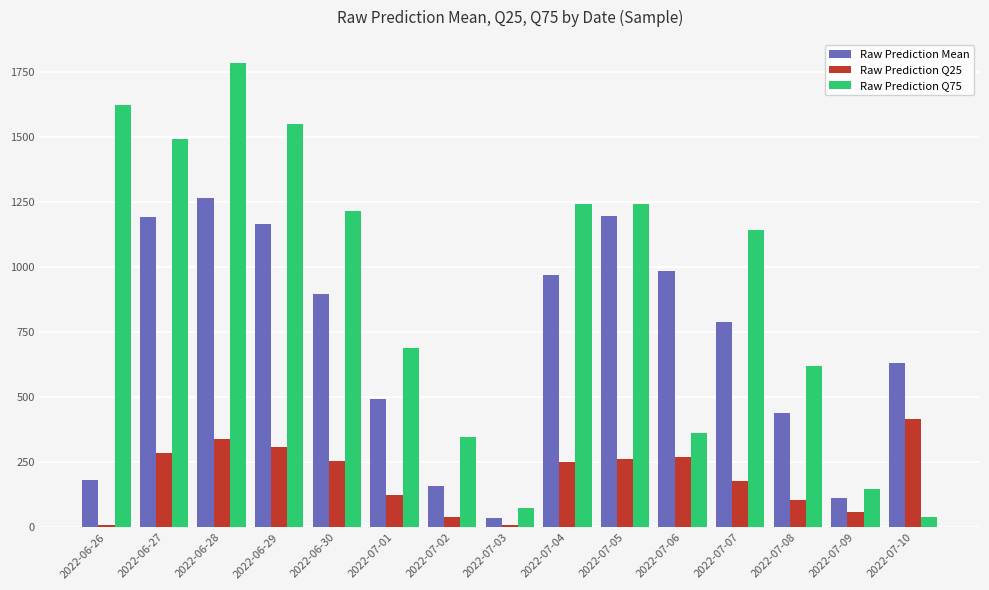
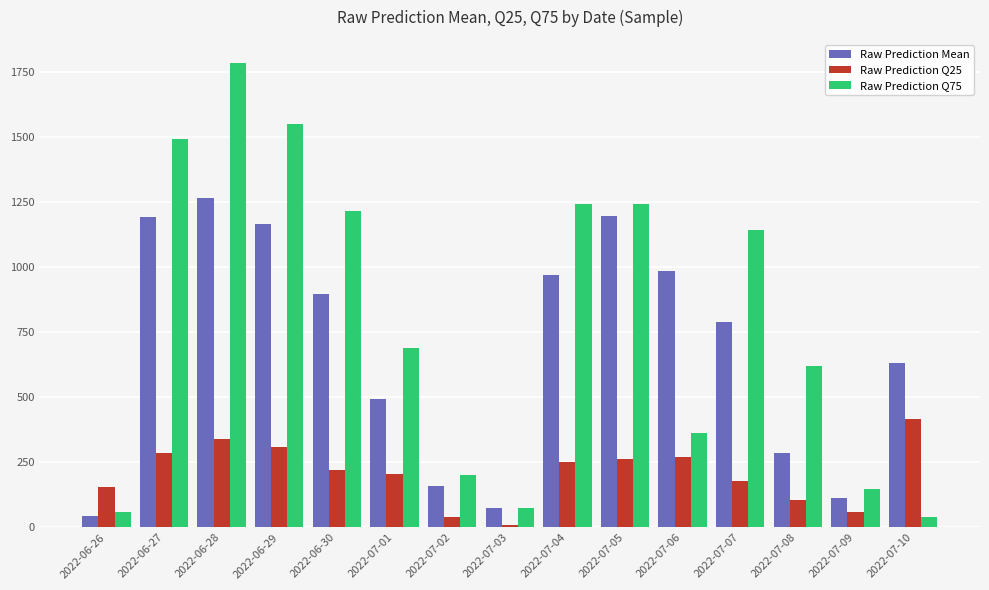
  {
    "Raw Prediction Mean": {
-     "2022-06-26": 180,
+     "2022-06-26": 40,
      "2022-06-27": 1190,
      "2022-06-28": 1270,
      "2022-06-29": 1170,
      "2022-06-30": 900,
      "2022-07-01": 500,
      "2022-07-02": 160,
-     "2022-07-03": 30,
+     "2022-07-03": 80,
      "2022-07-04": 970,
      "2022-07-05": 1200,
      "2022-07-06": 980,
      "2022-07-07": 790,
-     "2022-07-08": 440,
+     "2022-07-08": 290,
      "2022-07-09": 110,
      "2022-07-10": 630
    },
    "Raw Prediction Q25": {
-     "2022-06-26": 10,
+     "2022-06-26": 160,
      "2022-06-27": 280,
      "2022-06-28": 340,
      "2022-06-29": 310,
-     "2022-06-30": 260,
-     "2022-07-01": 120,
+     "2022-06-30": 220,
+     "2022-07-01": 210,
      "2022-07-02": 40,
      "2022-07-04": 250,
      "2022-07-05": 260,
      "2022-07-06": 270,
      "2022-07-07": 180,
      "2022-07-08": 110,
      "2022-07-09": 60,
      "2022-07-10": 420
    },
    "Raw Prediction Q75": {
-     "2022-06-26": 1620,
+     "2022-06-26": 60,
      "2022-06-27": 1490,
      "2022-06-28": 1780,
      "2022-06-29": 1550,
      "2022-06-30": 1220,
      "2022-07-01": 690,
-     "2022-07-02": 350,
+     "2022-07-02": 200,
      "2022-07-03": 80,
      "2022-07-04": 1240,
      "2022-07-05": 1240,
      "2022-07-06": 360,
      "2022-07-07": 1140,
      "2022-07-08": 620,
      "2022-07-09": 150,
      "2022-07-10": 40
    }
  }
